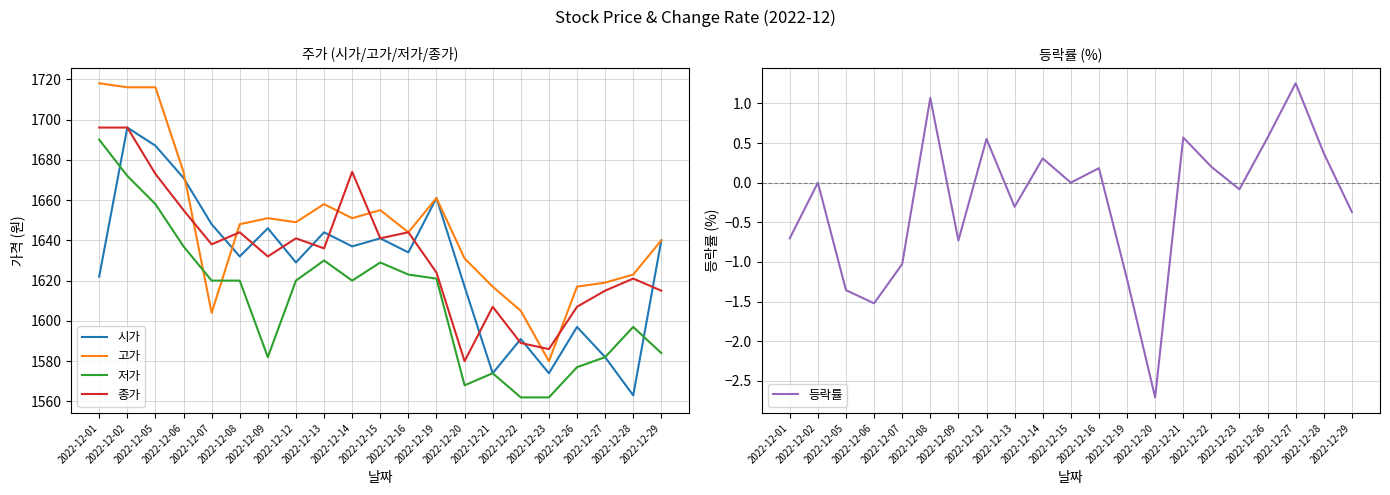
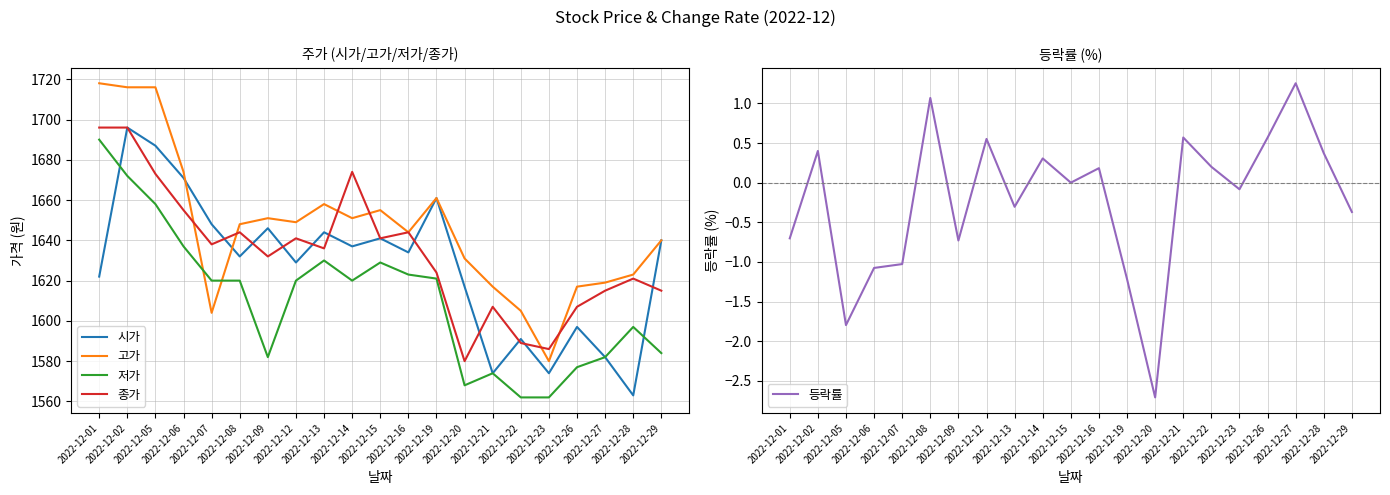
  {
    "주가 (시가/고가/저가/종가)": {
      "시가": {
        "2022-12-01": 1622,
        "2022-12-05": 1687,
        "2022-12-06": 1671,
        "2022-12-07": 1648,
        "2022-12-08": 1632,
        "2022-12-09": 1646,
        "2022-12-12": 1629,
        "2022-12-13": 1644,
        "2022-12-14": 1637,
        "2022-12-16": 1634,
        "2022-12-20": 1617,
        "2022-12-22": 1591,
        "2022-12-23": 1574,
        "2022-12-26": 1597,
        "2022-12-28": 1563
      },
      "고가": {
        "2022-12-01": 1718,
        "2022-12-02": 1716,
        "2022-12-05": 1716,
        "2022-12-06": 1674,
        "2022-12-07": 1604,
        "2022-12-08": 1648,
        "2022-12-09": 1651,
        "2022-12-12": 1649,
        "2022-12-13": 1658,
        "2022-12-14": 1651,
        "2022-12-15": 1655,
        "2022-12-20": 1631,
        "2022-12-21": 1617,
        "2022-12-22": 1605,
        "2022-12-23": 1580,
        "2022-12-26": 1617,
        "2022-12-27": 1619,
        "2022-12-28": 1623
      },
      "저가": {
        "2022-12-01": 1690,
        "2022-12-02": 1672,
        "2022-12-05": 1658,
        "2022-12-06": 1637,
        "2022-12-07": 1620,
        "2022-12-08": 1620,
        "2022-12-09": 1582,
        "2022-12-12": 1620,
        "2022-12-13": 1630,
        "2022-12-14": 1620,
        "2022-12-15": 1629,
        "2022-12-16": 1623,
        "2022-12-19": 1621,
        "2022-12-20": 1568,
        "2022-12-22": 1562,
        "2022-12-23": 1562,
        "2022-12-26": 1577,
        "2022-12-28": 1597,
        "2022-12-29": 1584
      },
      "종가": {
        "2022-12-01": 1696,
        "2022-12-05": 1673,
        "2022-12-06": 1655,
        "2022-12-07": 1638,
        "2022-12-08": 1644,
        "2022-12-09": 1632,
        "2022-12-12": 1641,
        "2022-12-13": 1636,
        "2022-12-14": 1674,
        "2022-12-19": 1624,
        "2022-12-20": 1580,
        "2022-12-21": 1607,
        "2022-12-22": 1589,
        "2022-12-23": 1586,
        "2022-12-26": 1607,
        "2022-12-27": 1615,
        "2022-12-28": 1621,
        "2022-12-29": 1615
      }
    },
    "등락률 (%)": {
      "2022-12-01": -0.7,
-     "2022-12-02": 0.0,
-     "2022-12-05": -1.4,
-     "2022-12-06": -1.5,
+     "2022-12-02": 0.4,
+     "2022-12-05": -1.8,
+     "2022-12-06": -1.1,
      "2022-12-07": -1.0,
      "2022-12-08": 1.1,
      "2022-12-09": -0.7,
      "2022-12-12": 0.6,
      "2022-12-13": -0.3,
      "2022-12-14": 0.3,
      "2022-12-15": 0.0,
      "2022-12-16": 0.2,
      "2022-12-19": -1.2,
      "2022-12-20": -2.7,
      "2022-12-21": 0.6,
      "2022-12-22": 0.2,
      "2022-12-23": -0.1,
      "2022-12-26": 0.6,
      "2022-12-27": 1.3,
      "2022-12-28": 0.4,
      "2022-12-29": -0.4
    }
  }
